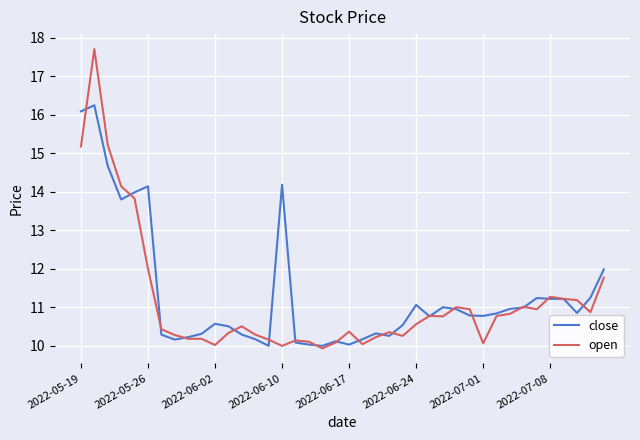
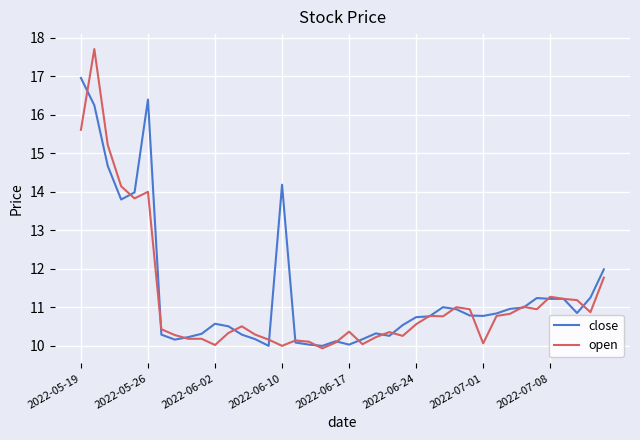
  {
    "close": {
-     "2022-05-19": 16.1,
-     "2022-05-26": 14.1,
+     "2022-05-19": 17.0,
+     "2022-05-26": 16.4,
      "2022-06-02": 10.6,
      "2022-06-10": 14.2,
      "2022-06-17": 10.0,
-     "2022-06-24": 11.1,
+     "2022-06-24": 10.7,
      "2022-07-01": 10.8
    },
    "open": {
-     "2022-05-19": 15.2,
-     "2022-05-26": 12.0,
+     "2022-05-19": 15.6,
+     "2022-05-26": 14.0,
      "2022-06-02": 10.0,
      "2022-06-10": 10.0,
      "2022-06-17": 10.4,
      "2022-06-24": 10.6,
      "2022-07-01": 10.1
    }
  }
